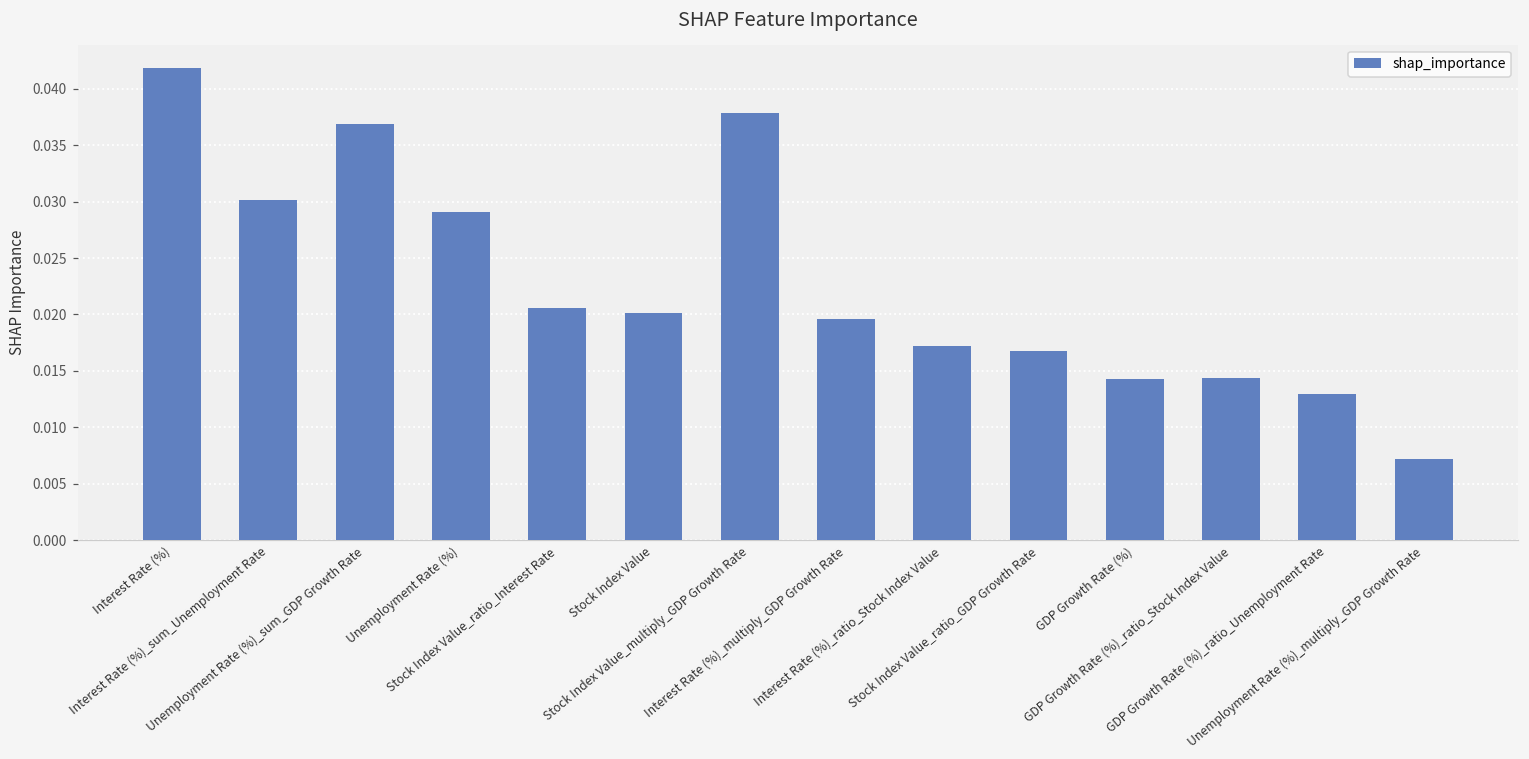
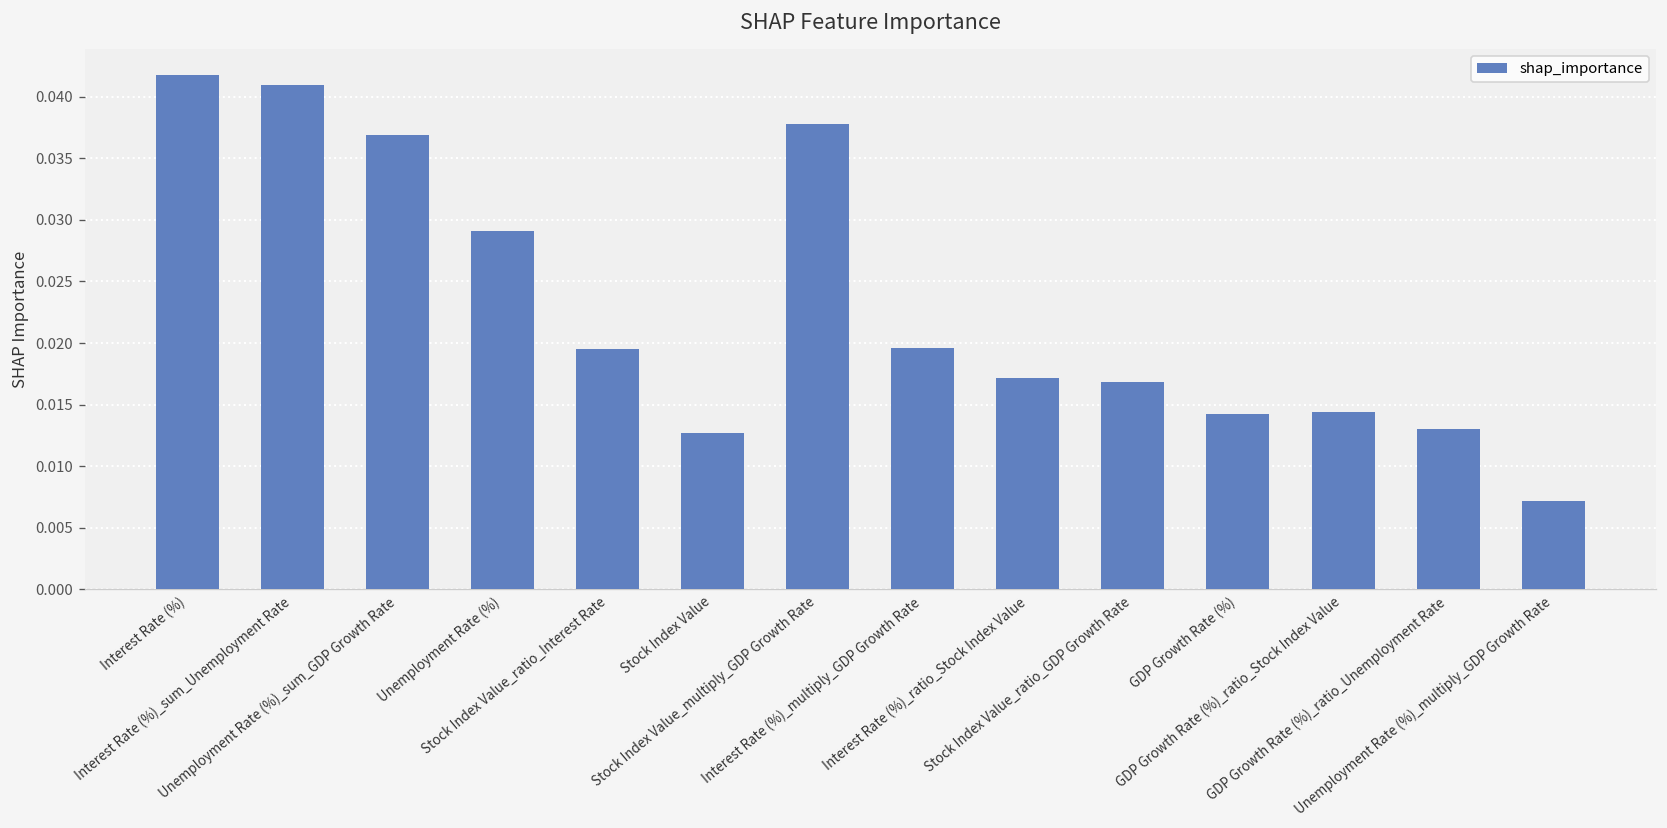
  {
    "Interest Rate (%)": 0.0418,
-   "Interest Rate (%)_sum_Unemployment Rate": 0.0301,
+   "Interest Rate (%)_sum_Unemployment Rate": 0.0410,
    "Unemployment Rate (%)_sum_GDP Growth Rate": 0.0369,
    "Unemployment Rate (%)": 0.0291,
-   "Stock Index Value_ratio_Interest Rate": 0.0206,
-   "Stock Index Value": 0.0201,
+   "Stock Index Value_ratio_Interest Rate": 0.0195,
+   "Stock Index Value": 0.0127,
    "Stock Index Value_multiply_GDP Growth Rate": 0.0378,
    "Interest Rate (%)_multiply_GDP Growth Rate": 0.0196,
    "Interest Rate (%)_ratio_Stock Index Value": 0.0172,
    "Stock Index Value_ratio_GDP Growth Rate": 0.0168,
    "GDP Growth Rate (%)": 0.0143,
    "GDP Growth Rate (%)_ratio_Stock Index Value": 0.0144,
    "GDP Growth Rate (%)_ratio_Unemployment Rate": 0.0130,
    "Unemployment Rate (%)_multiply_GDP Growth Rate": 0.0072
  }
